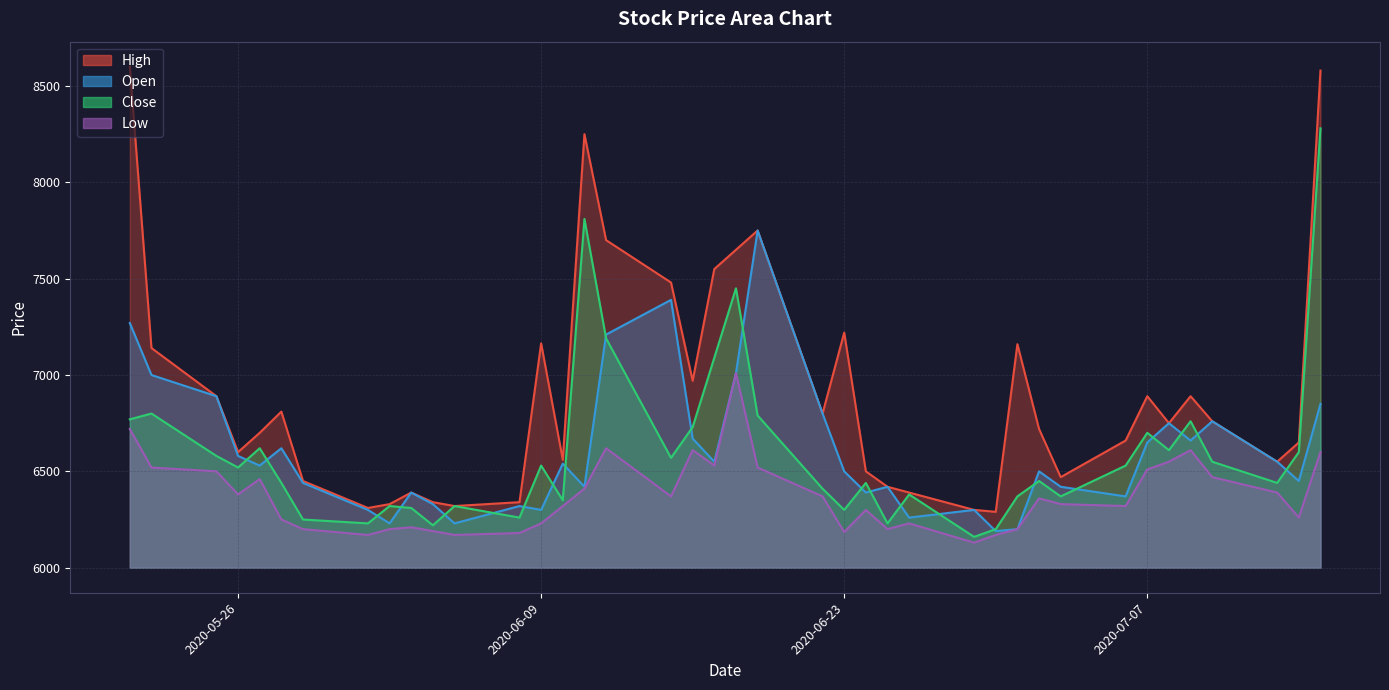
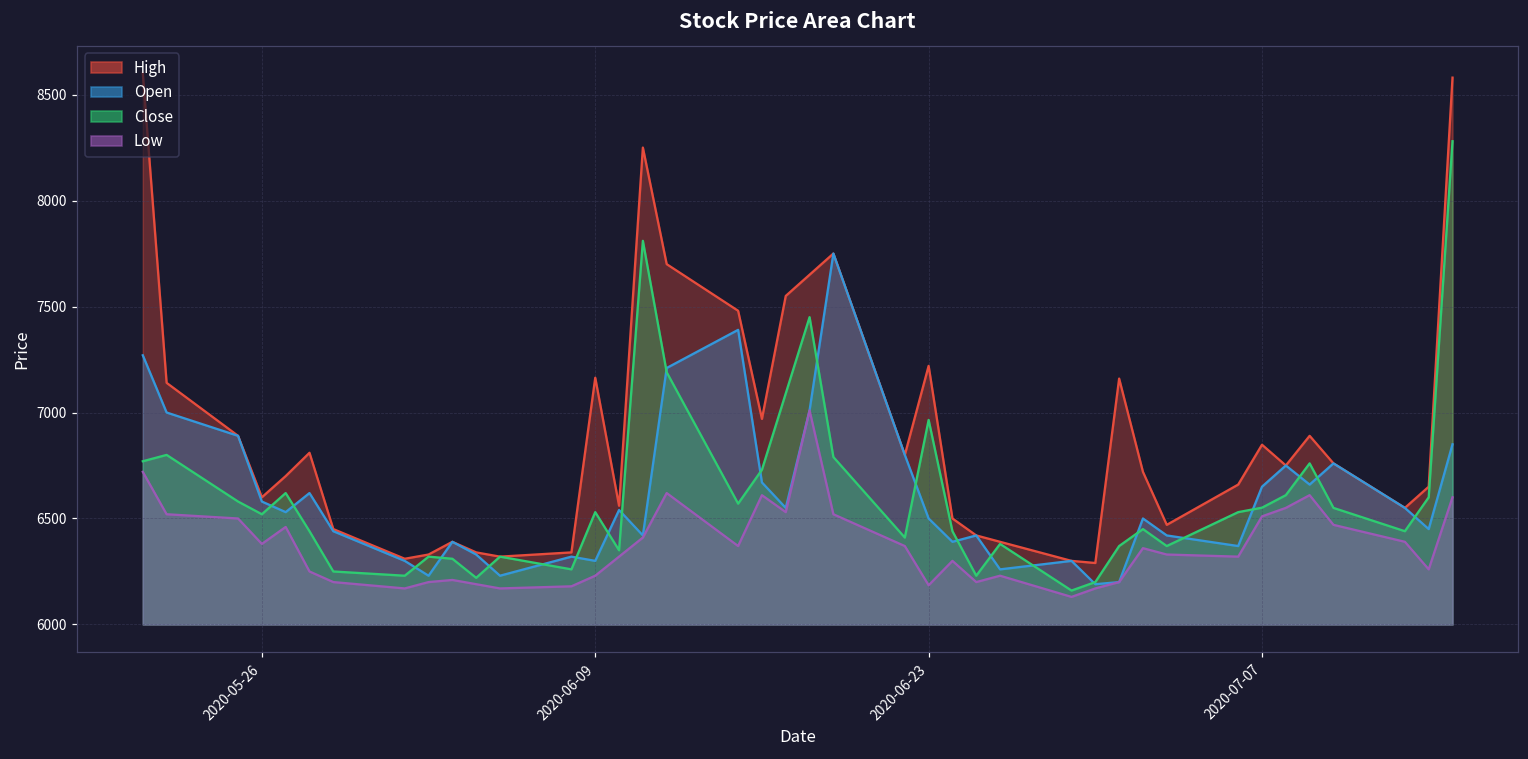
  {
    "High": {
      "2020-05-26": 6600,
      "2020-06-09": 7160,
      "2020-06-23": 7220,
-     "2020-07-07": 6890
+     "2020-07-07": 6850
    },
    "Open": {
      "2020-05-26": 6580,
      "2020-06-09": 6300,
      "2020-06-23": 6500,
      "2020-07-07": 6650
    },
    "Close": {
      "2020-05-26": 6520,
      "2020-06-09": 6530,
-     "2020-06-23": 6300,
-     "2020-07-07": 6700
+     "2020-06-23": 6970,
+     "2020-07-07": 6550
    },
    "Low": {
      "2020-05-26": 6380,
      "2020-06-09": 6230,
      "2020-06-23": 6190,
      "2020-07-07": 6510
    }
  }
